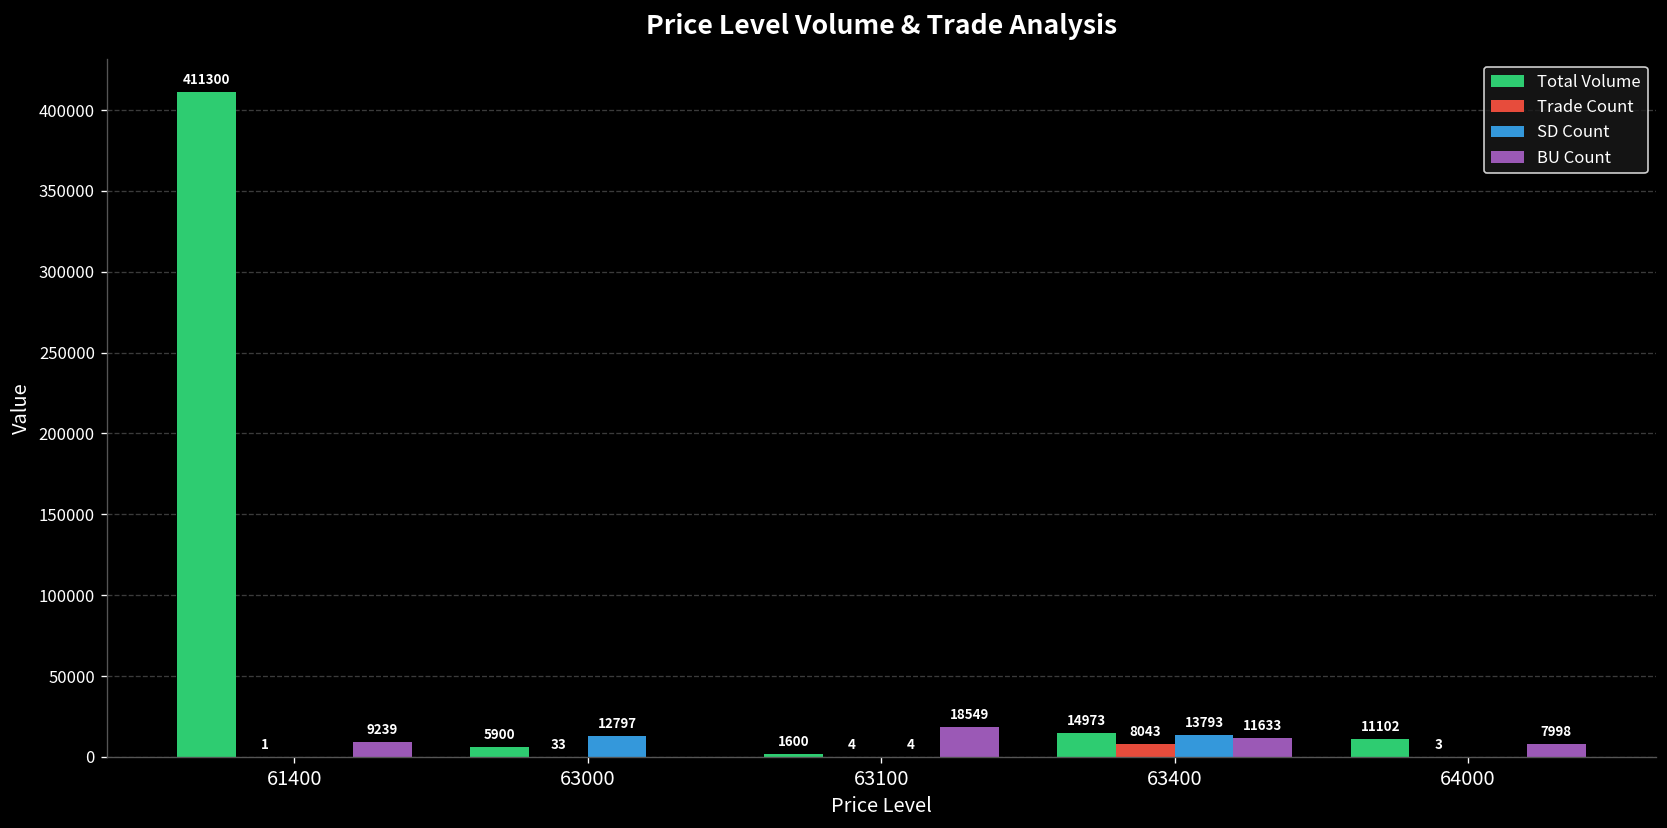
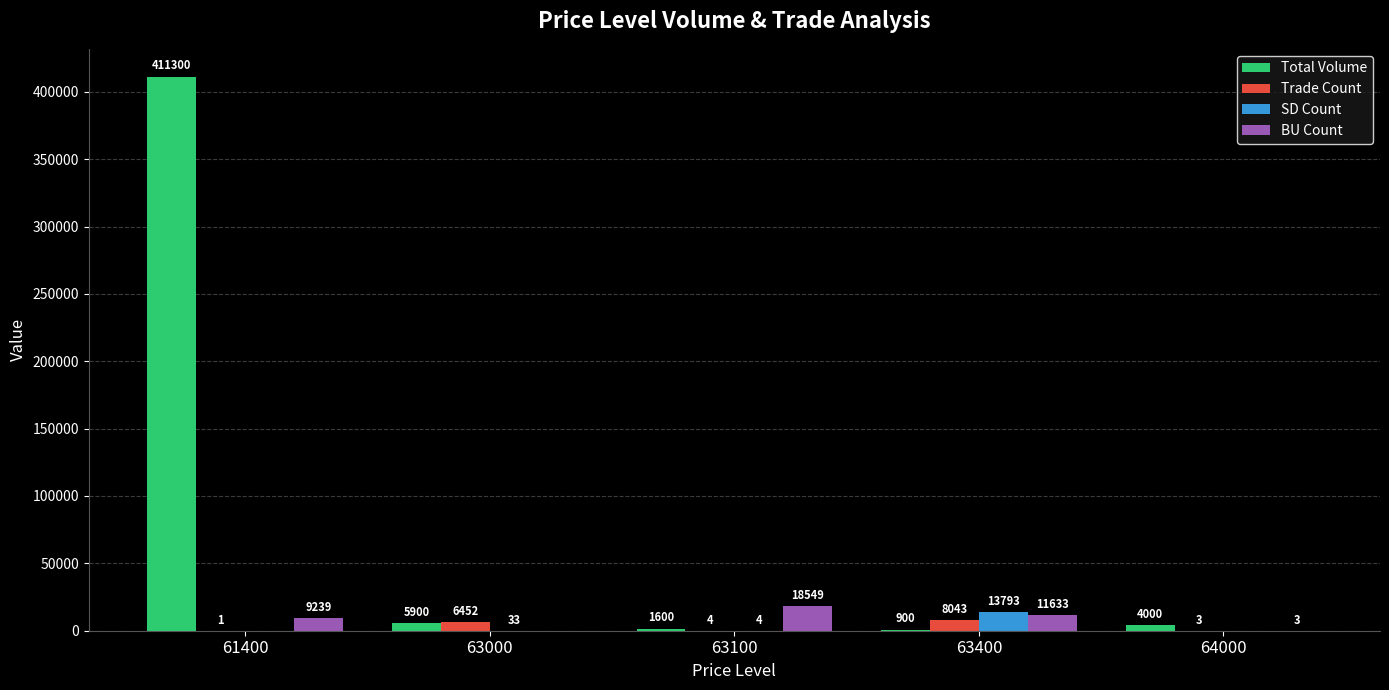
  {
    "Total Volume": {
      "61400": 411300,
      "63000": 5900,
      "63100": 1600,
-     "63400": 14973,
-     "64000": 11102
+     "63400": 900,
+     "64000": 4000
    },
    "Trade Count": {
      "61400": 1,
-     "63000": 33,
+     "63000": 6452,
      "63100": 4,
      "63400": 8043,
      "64000": 3
    },
    "SD Count": {
-     "63000": 12797,
+     "63000": 33,
      "63100": 4,
      "63400": 13793
    },
    "BU Count": {
      "61400": 9239,
      "63100": 18549,
      "63400": 11633,
-     "64000": 7998
+     "64000": 3
    }
  }
